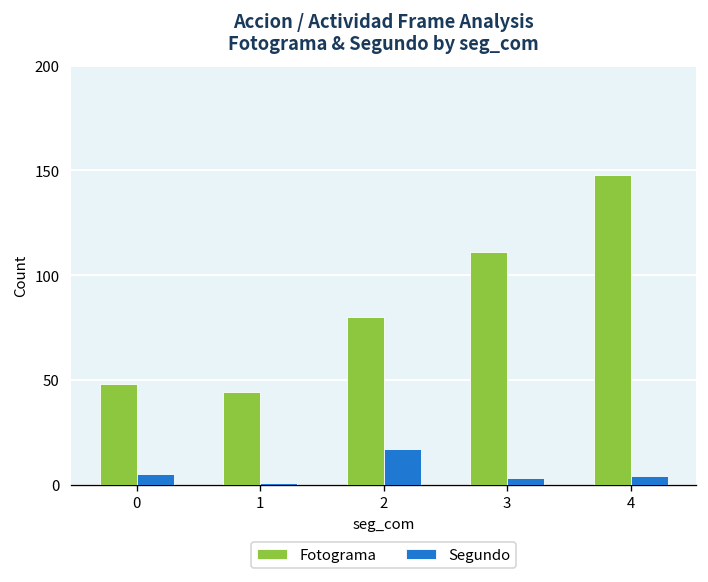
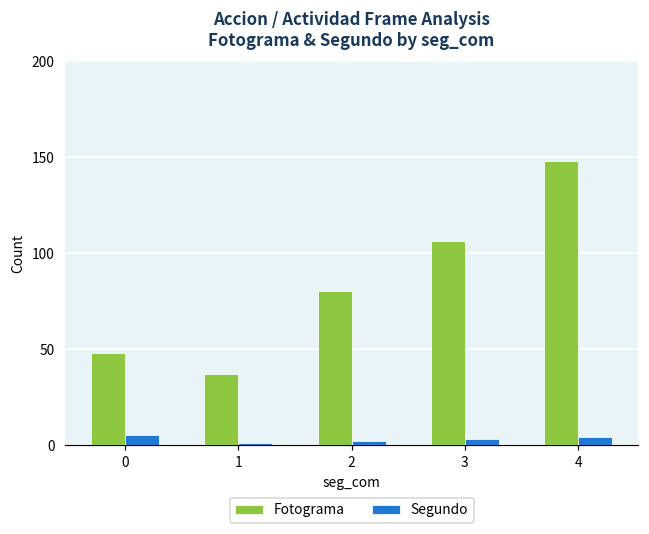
  {
    "Fotograma": {
      "0": 48,
-     "1": 44,
+     "1": 37,
      "2": 80,
-     "3": 111,
+     "3": 106,
      "4": 148
    },
    "Segundo": {
      "0": 5,
-     "2": 17,
+     "2": 2,
      "3": 3,
      "4": 4
    }
  }
